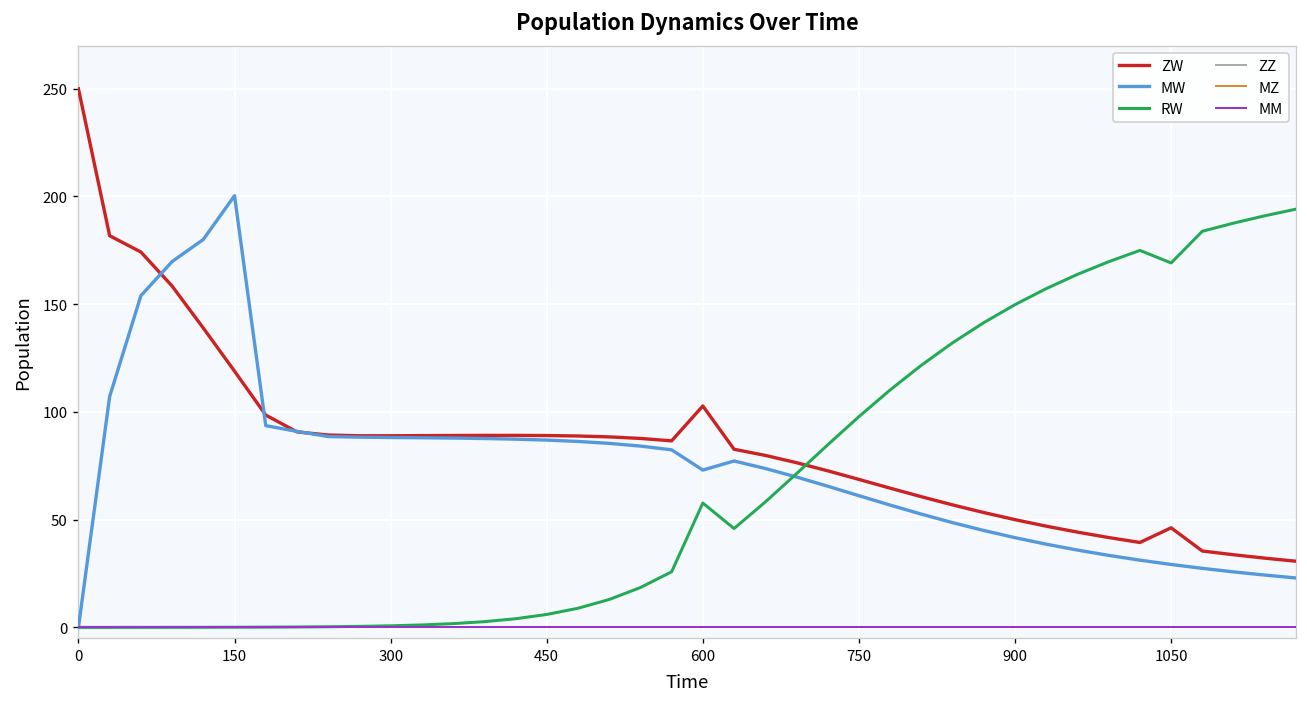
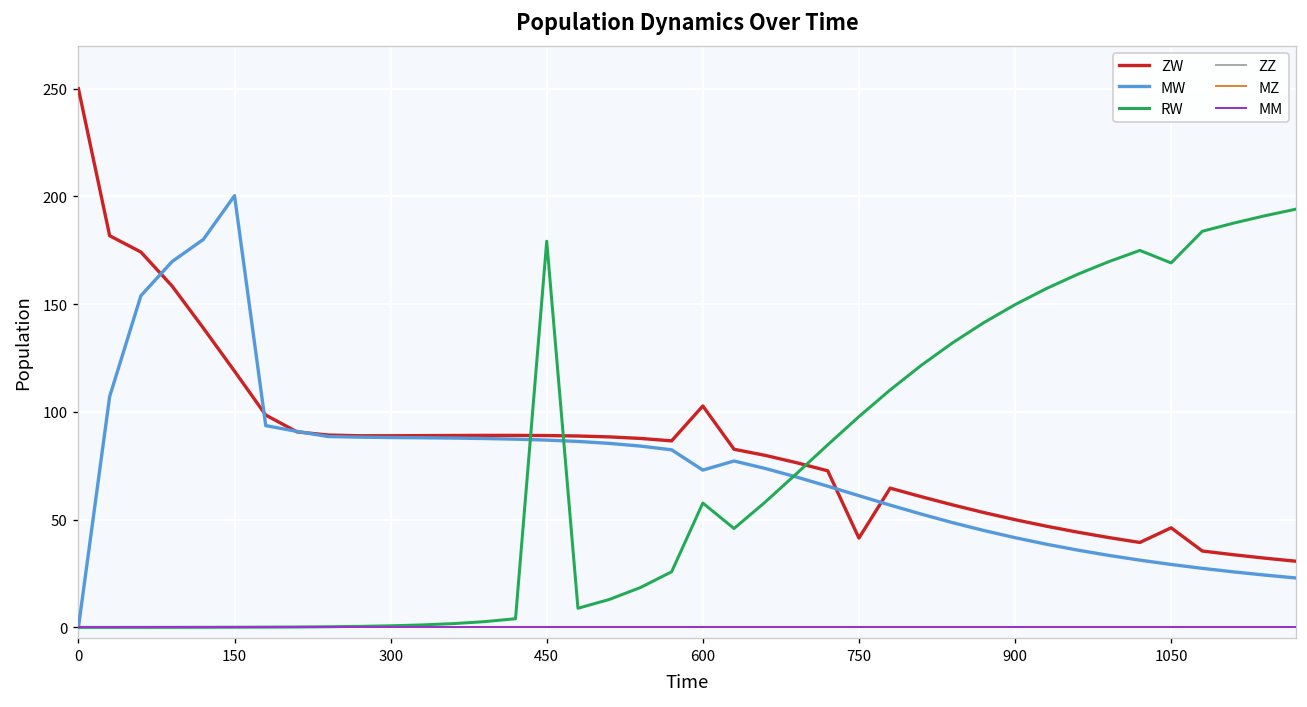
  {
    "ZW": {
      "0": 250,
      "150": 119,
      "450": 89,
      "600": 103,
-     "750": 69,
+     "750": 41,
      "900": 50,
      "1050": 46
    },
    "MW": {
      "150": 200,
      "450": 87,
      "600": 73,
      "750": 61,
      "900": 42,
      "1050": 29
    },
    "RW": {
-     "450": 6,
+     "450": 179,
      "600": 58,
      "750": 98,
      "900": 150,
      "1050": 169
    },
    "MM": {
      "450": 0,
      "600": 0,
      "750": 0,
      "900": 0,
      "1050": 0
    }
  }
